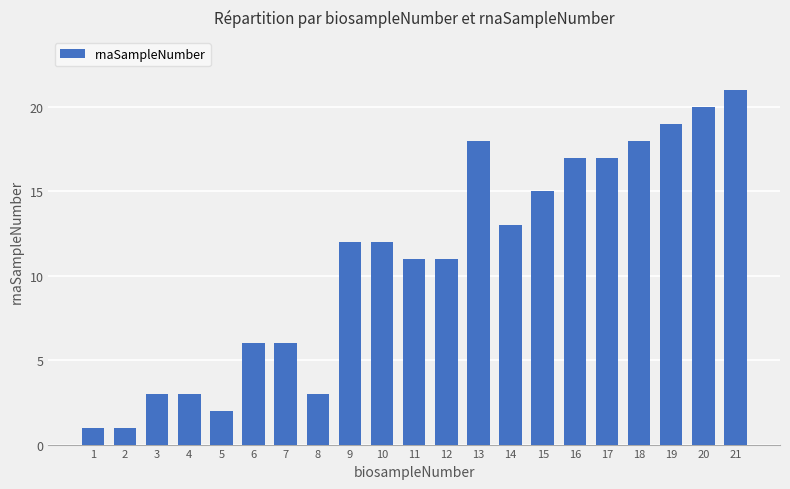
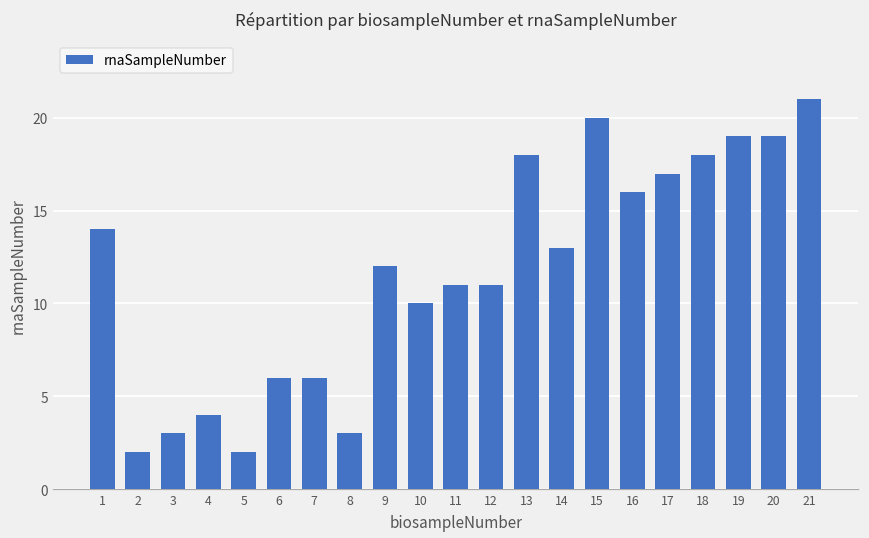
  {
-   "1": 1,
-   "2": 1,
+   "1": 14,
+   "2": 2,
    "3": 3,
-   "4": 3,
+   "4": 4,
    "5": 2,
    "6": 6,
    "7": 6,
    "8": 3,
    "9": 12,
-   "10": 12,
+   "10": 10,
    "11": 11,
    "12": 11,
    "13": 18,
    "14": 13,
-   "15": 15,
-   "16": 17,
+   "15": 20,
+   "16": 16,
    "17": 17,
    "18": 18,
    "19": 19,
-   "20": 20,
+   "20": 19,
    "21": 21
  }
